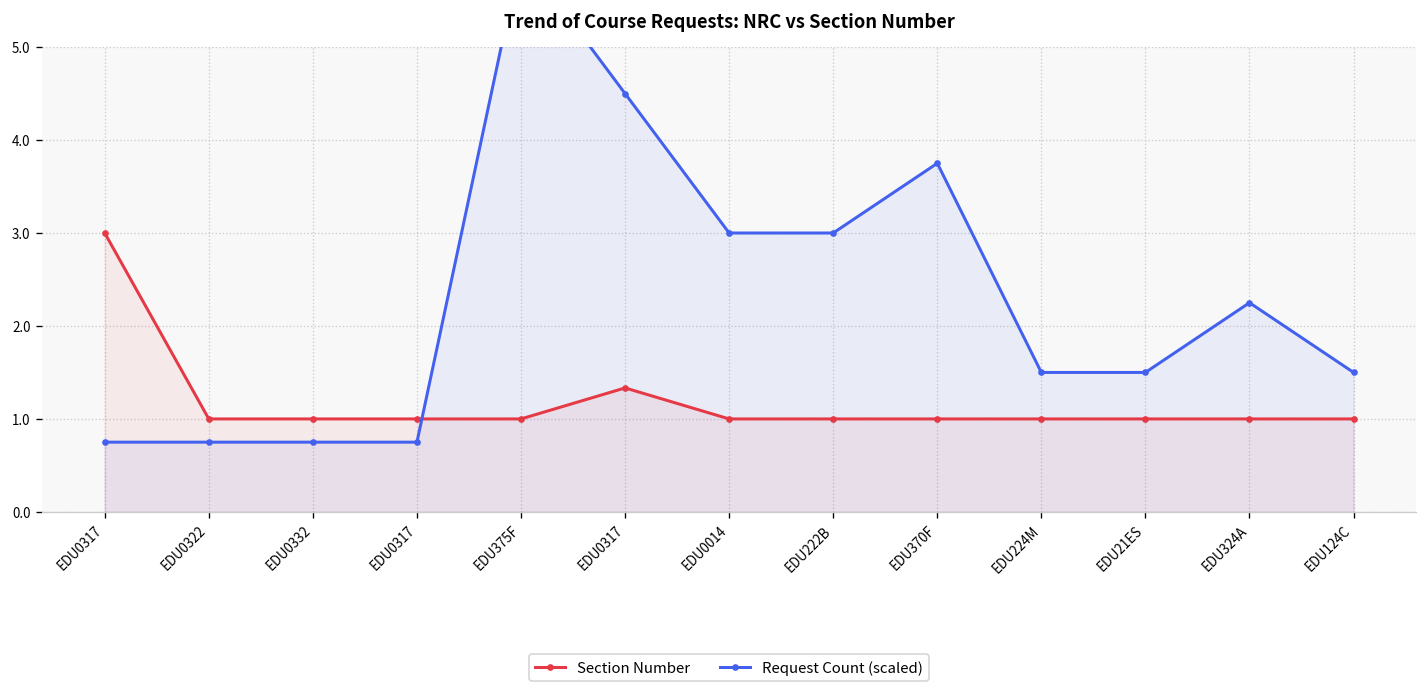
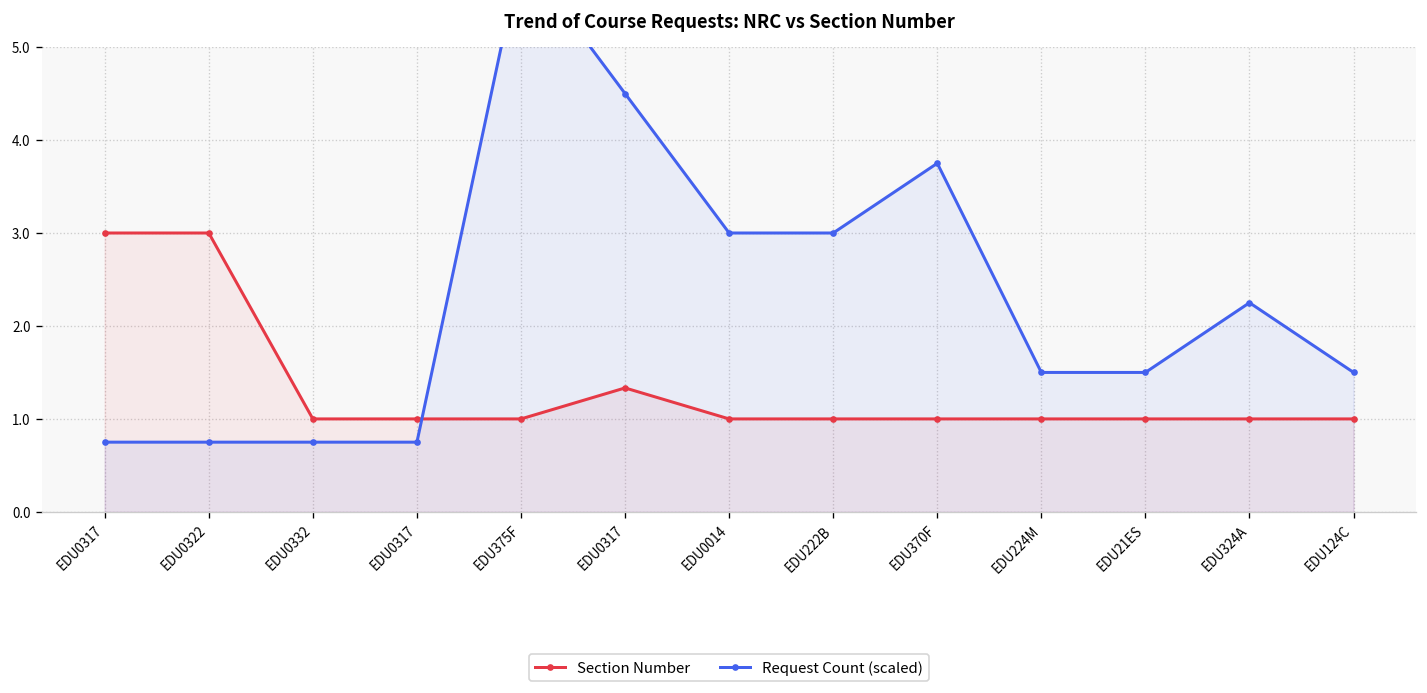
  {
    "Section Number": {
-     "EDU0322": 1,
+     "EDU0322": 3,
      "EDU0332": 1,
      "EDU375F": 1,
      "EDU0014": 1,
      "EDU222B": 1,
      "EDU370F": 1,
      "EDU224M": 1,
      "EDU21ES": 1,
      "EDU324A": 1,
      "EDU124C": 1
    },
    "Request Count (scaled)": {
      "EDU0322": 0.8,
      "EDU0332": 0.8,
      "EDU0014": 3,
      "EDU222B": 3,
      "EDU370F": 3.8,
      "EDU224M": 1.5,
      "EDU21ES": 1.5,
      "EDU324A": 2.3,
      "EDU124C": 1.5
    }
  }
